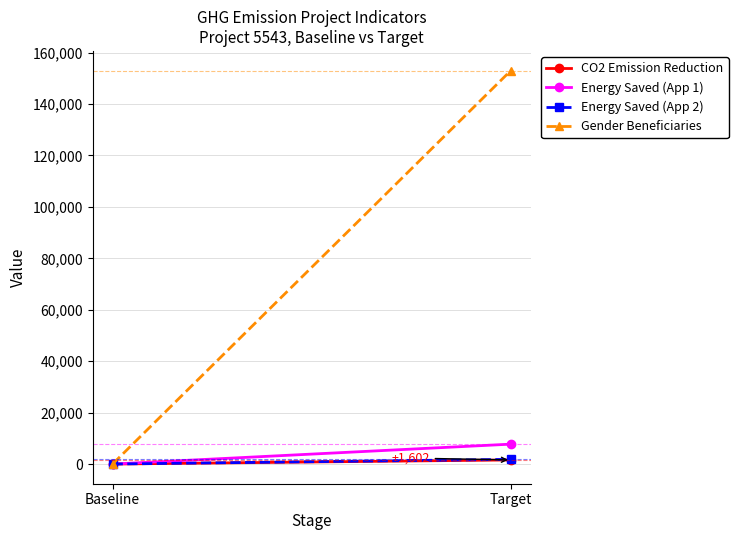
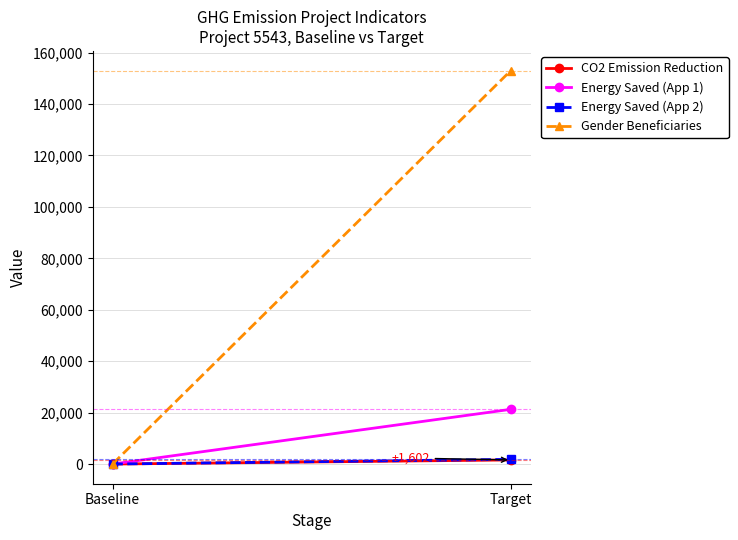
  {
    "Energy Saved (App 1)": {
-     "Target": "8,000"
+     "Target": "21,000"
    },
    "Gender Beneficiaries": {
      "Target": "153,000"
    }
  }
